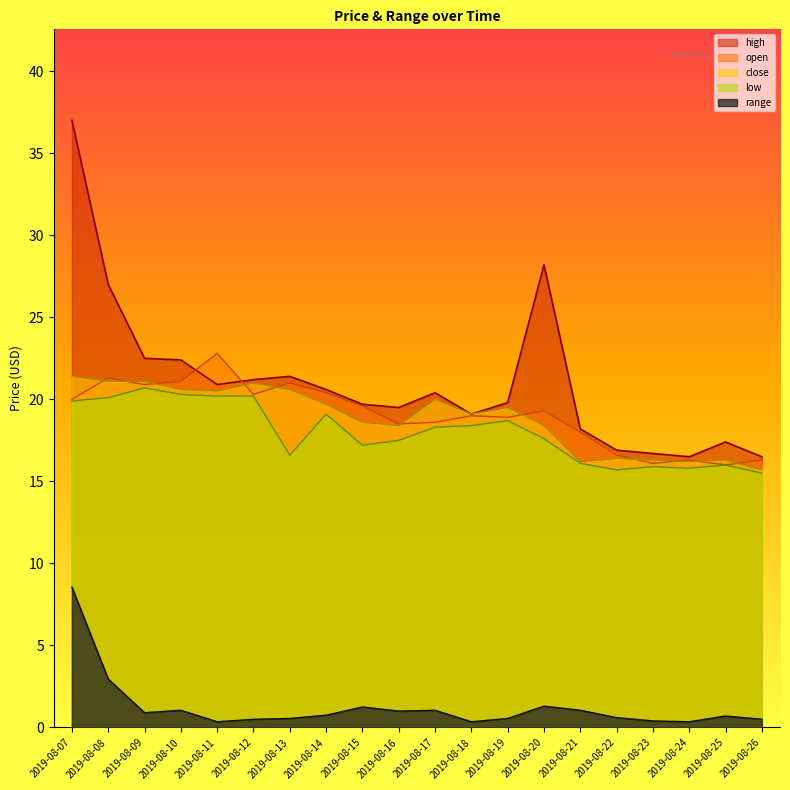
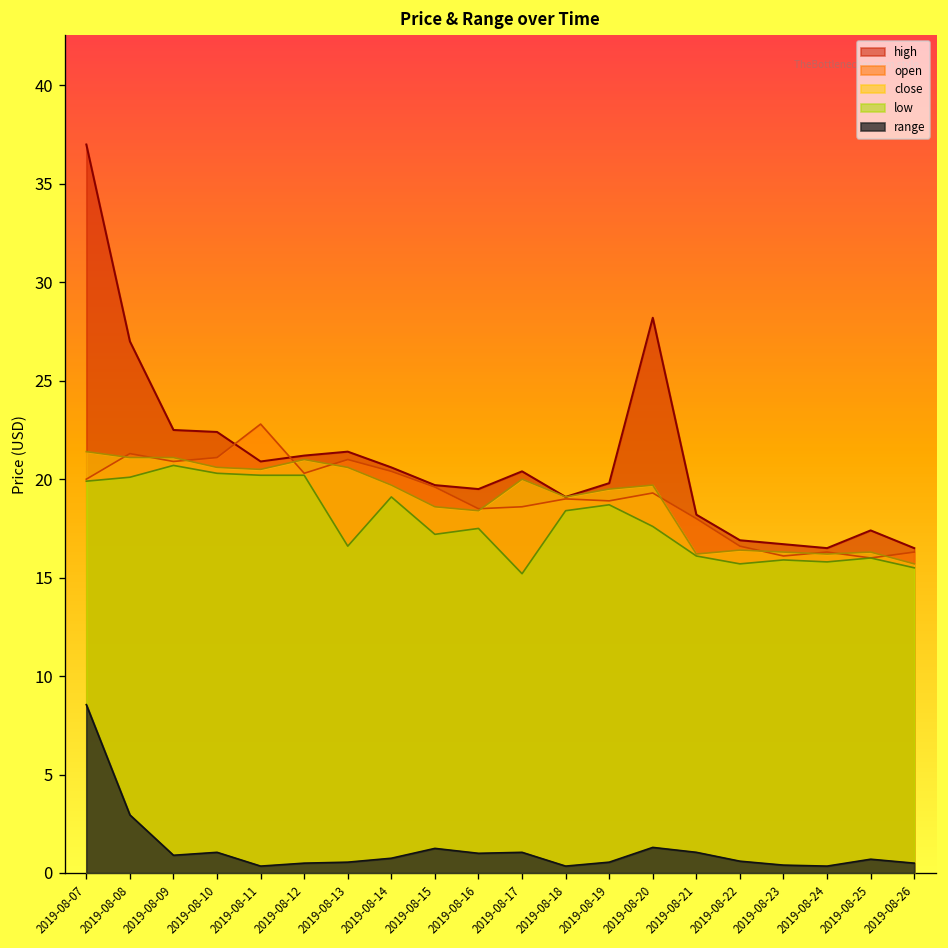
  {
    "high": {
      "2019-08-07": 37.0,
      "2019-08-08": 27.0,
      "2019-08-09": 22.5,
      "2019-08-10": 22.4,
      "2019-08-11": 20.9,
      "2019-08-12": 21.2,
      "2019-08-13": 21.4,
      "2019-08-14": 20.6,
      "2019-08-16": 19.5,
      "2019-08-17": 20.4,
      "2019-08-19": 19.8,
      "2019-08-20": 28.2,
      "2019-08-21": 18.2,
      "2019-08-22": 16.9,
      "2019-08-23": 16.7,
      "2019-08-24": 16.5,
      "2019-08-25": 17.4,
      "2019-08-26": 16.5
    },
    "open": {
      "2019-08-08": 21.3,
      "2019-08-09": 20.9,
      "2019-08-10": 21.1,
      "2019-08-11": 22.8,
      "2019-08-13": 21.0,
      "2019-08-14": 20.4,
      "2019-08-17": 18.6,
      "2019-08-19": 18.9,
      "2019-08-20": 19.3,
      "2019-08-21": 18.0,
      "2019-08-22": 16.6,
      "2019-08-23": 16.1,
      "2019-08-26": 16.3
    },
    "close": {
      "2019-08-07": 21.4,
      "2019-08-08": 21.1,
      "2019-08-09": 21.1,
      "2019-08-10": 20.6,
      "2019-08-11": 20.5,
      "2019-08-12": 21.0,
      "2019-08-13": 20.6,
      "2019-08-14": 19.7,
      "2019-08-15": 18.6,
      "2019-08-17": 20.0,
      "2019-08-19": 19.5,
-     "2019-08-20": 18.4,
+     "2019-08-20": 19.7,
      "2019-08-22": 16.4,
      "2019-08-23": 16.3,
      "2019-08-25": 16.3,
      "2019-08-26": 15.7
    },
    "low": {
      "2019-08-08": 20.1,
      "2019-08-09": 20.7,
      "2019-08-10": 20.3,
      "2019-08-11": 20.2,
      "2019-08-13": 16.6,
      "2019-08-14": 19.1,
      "2019-08-15": 17.2,
      "2019-08-16": 17.5,
-     "2019-08-17": 18.3,
+     "2019-08-17": 15.2,
      "2019-08-18": 18.4,
      "2019-08-19": 18.7,
      "2019-08-20": 17.6,
      "2019-08-22": 15.7,
      "2019-08-23": 15.9,
      "2019-08-24": 15.8,
      "2019-08-26": 15.5
    },
    "range": {
      "2019-08-07": 8.6,
      "2019-08-08": 3.0,
      "2019-08-09": 0.9,
      "2019-08-10": 1.1,
      "2019-08-11": 0.4,
      "2019-08-12": 0.5,
      "2019-08-13": 0.6,
      "2019-08-14": 0.8,
      "2019-08-15": 1.3,
      "2019-08-16": 1.0,
      "2019-08-17": 1.1,
      "2019-08-18": 0.4,
      "2019-08-19": 0.6,
      "2019-08-20": 1.3,
      "2019-08-21": 1.1,
      "2019-08-22": 0.6,
      "2019-08-23": 0.4,
      "2019-08-24": 0.4,
      "2019-08-25": 0.7,
      "2019-08-26": 0.5
    }
  }
